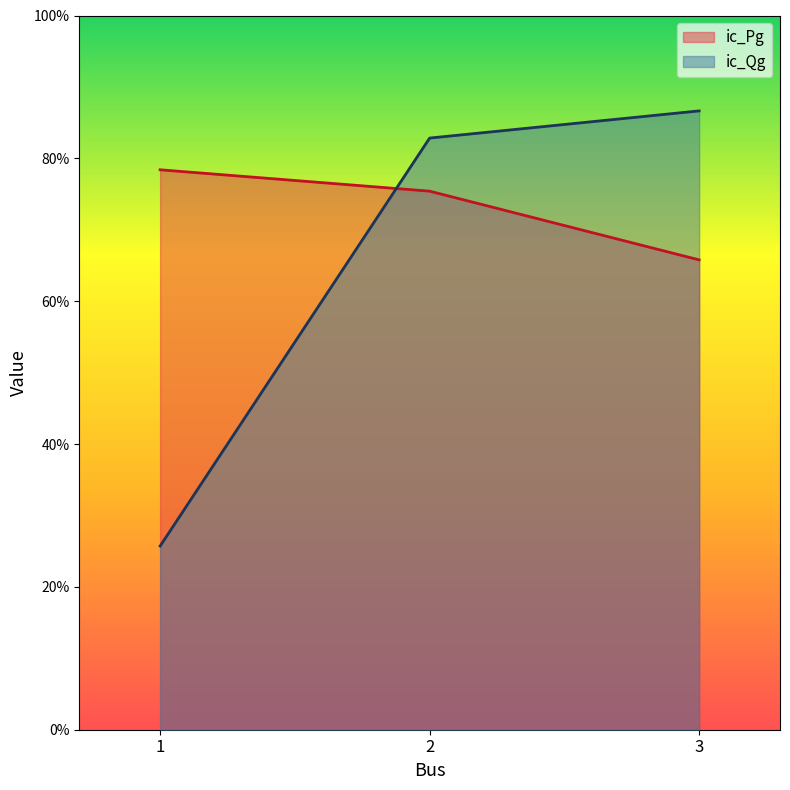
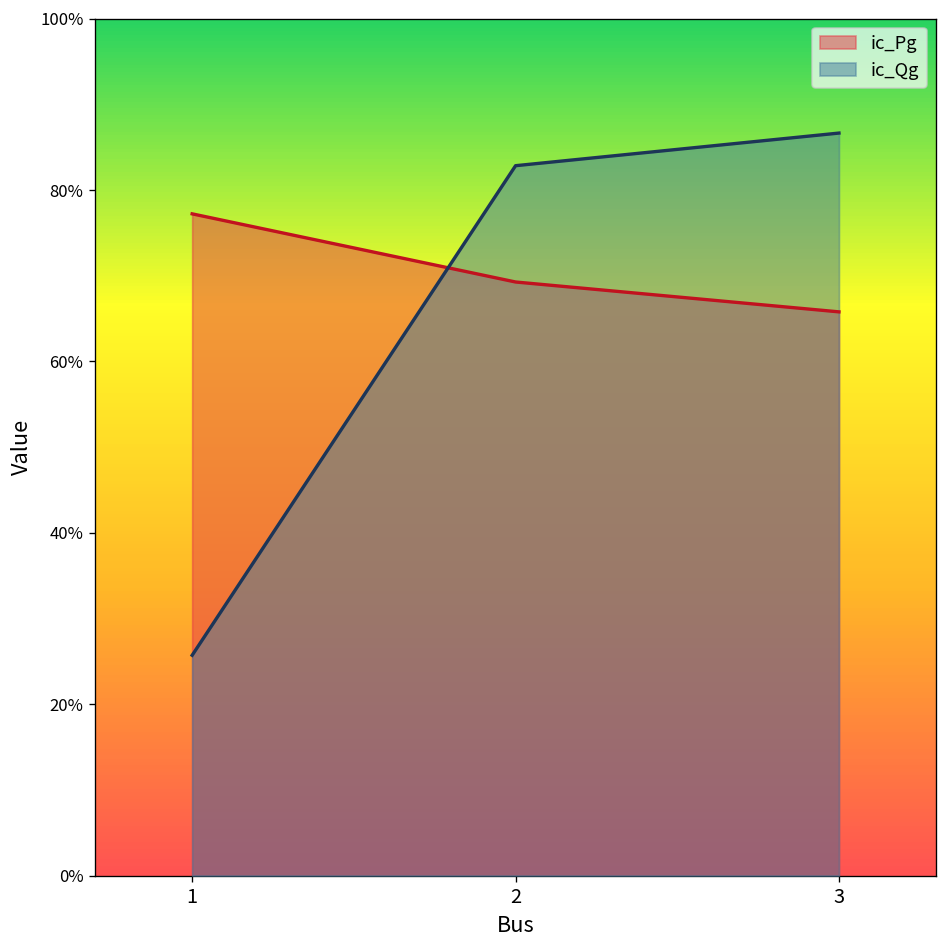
  {
    "ic_Pg": {
-     "1": "78%",
-     "2": "75%",
+     "1": "77%",
+     "2": "69%",
      "3": "66%"
    },
    "ic_Qg": {
      "1": "26%",
      "2": "83%",
      "3": "87%"
    }
  }
